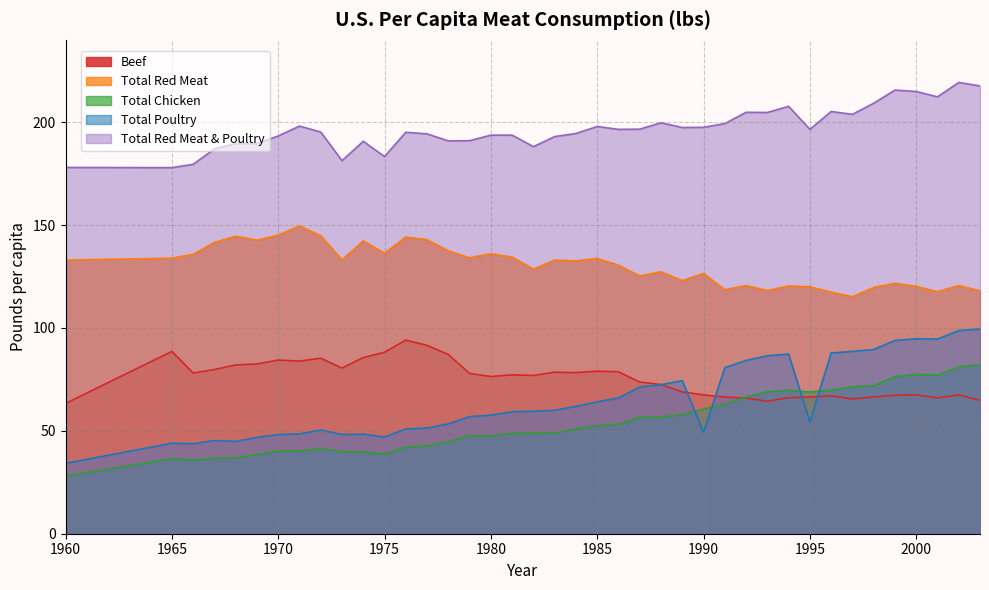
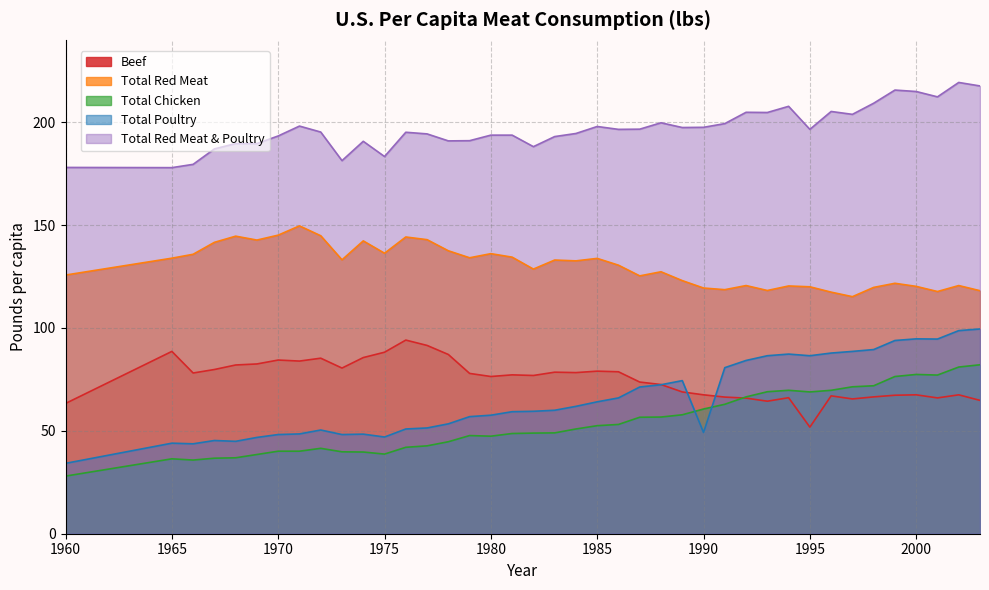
  {
    "Beef": {
      "1960": 63,
      "1965": 89,
      "1970": 84,
      "1975": 88,
      "1980": 76,
      "1985": 79,
      "1990": 68,
-     "1995": 66,
+     "1995": 52,
      "2000": 68
    },
    "Total Red Meat": {
-     "1960": 133,
+     "1960": 126,
      "1965": 134,
      "1970": 145,
      "1975": 136,
      "1980": 136,
      "1985": 134,
-     "1990": 127,
+     "1990": 119,
      "1995": 120,
      "2000": 120
    },
    "Total Chicken": {
      "1960": 28,
      "1965": 36,
      "1970": 40,
      "1975": 39,
      "1980": 47,
      "1985": 53,
      "1990": 61,
      "1995": 69,
      "2000": 77
    },
    "Total Poultry": {
      "1960": 34,
      "1965": 44,
      "1970": 48,
      "1975": 47,
      "1980": 58,
      "1985": 64,
      "1990": 49,
-     "1995": 54,
+     "1995": 87,
      "2000": 95
    },
    "Total Red Meat & Poultry": {
      "1960": 178,
      "1965": 178,
      "1970": 193,
      "1975": 183,
      "1980": 194,
      "1985": 198,
      "1990": 198,
      "1995": 197,
      "2000": 215
    }
  }
